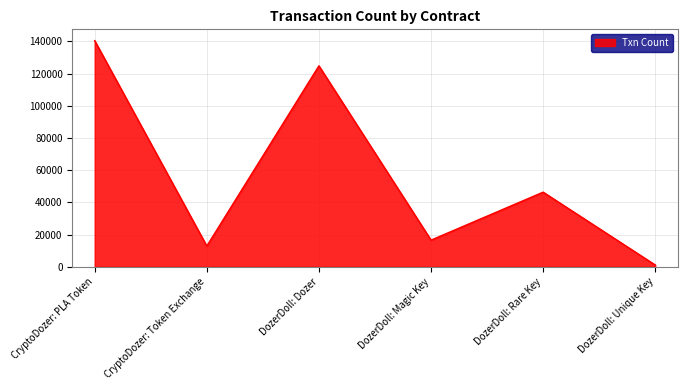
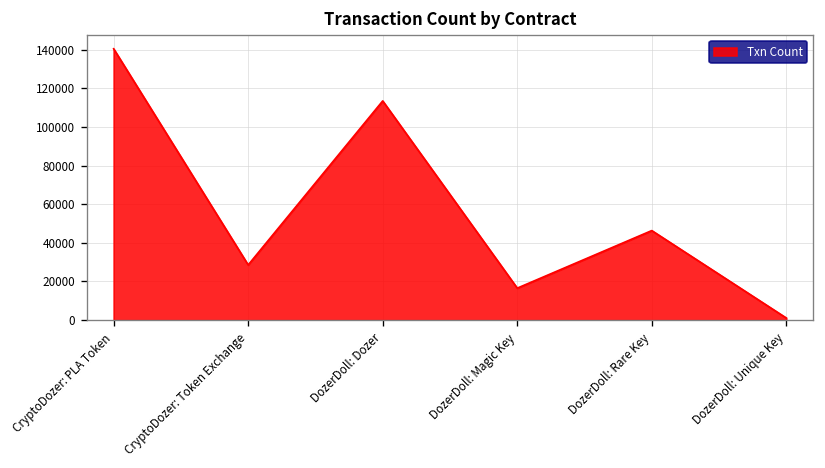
  {
    "CryptoDozer: PLA Token": 140000,
-   "CryptoDozer: Token Exchange": 13000,
-   "DozerDoll: Dozer": 125000,
+   "CryptoDozer: Token Exchange": 29000,
+   "DozerDoll: Dozer": 113000,
    "DozerDoll: Magic Key": 17000,
    "DozerDoll: Rare Key": 46000,
    "DozerDoll: Unique Key": 1000
  }
